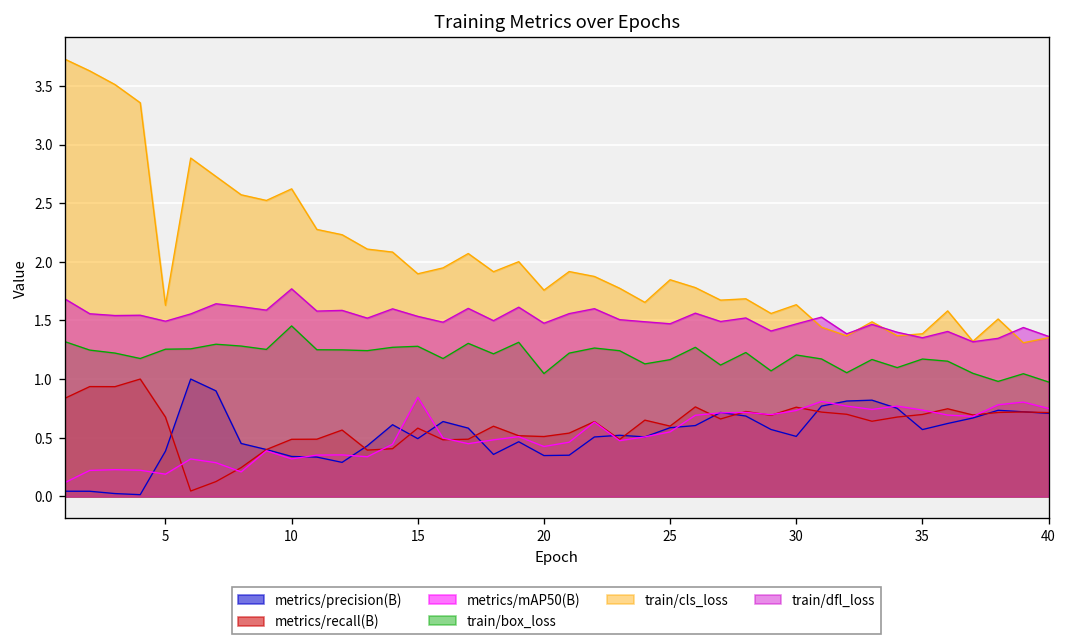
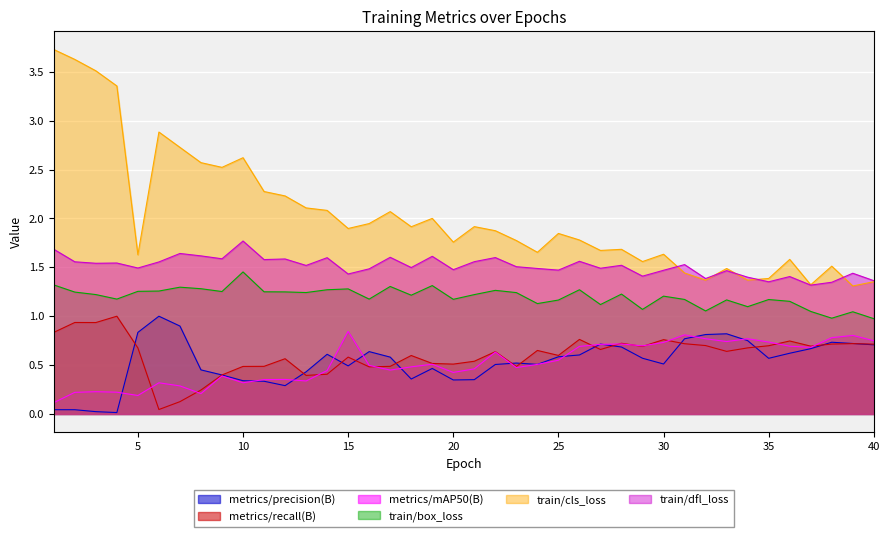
  {
    "metrics/precision(B)": {
-     "5": 0.4,
+     "5": 0.8,
      "15": 0.5,
      "20": 0.3,
      "30": 0.5,
      "35": 0.6
    },
    "metrics/recall(B)": {
      "5": 0.7,
      "10": 0.5,
      "15": 0.6,
      "20": 0.5,
      "30": 0.8,
      "35": 0.7
    },
    "metrics/mAP50(B)": {
      "5": 0.2,
      "15": 0.8,
      "20": 0.4,
      "25": 0.5,
      "30": 0.7,
      "35": 0.7,
      "40": 0.7
    },
    "train/box_loss": {
      "5": 1.3,
      "10": 1.5,
      "15": 1.3,
-     "20": 1.0,
+     "20": 1.2,
      "25": 1.2,
      "30": 1.2,
      "35": 1.2,
      "40": 1.0
    },
    "train/cls_loss": {
      "5": 1.6,
      "10": 2.6,
      "15": 1.9,
      "20": 1.8,
      "25": 1.8,
      "30": 1.6,
      "35": 1.4
    },
    "train/dfl_loss": {
      "5": 1.5,
      "10": 1.8,
-     "15": 1.5,
+     "15": 1.4,
      "20": 1.5,
      "25": 1.5,
      "30": 1.5,
      "35": 1.4
    }
  }
